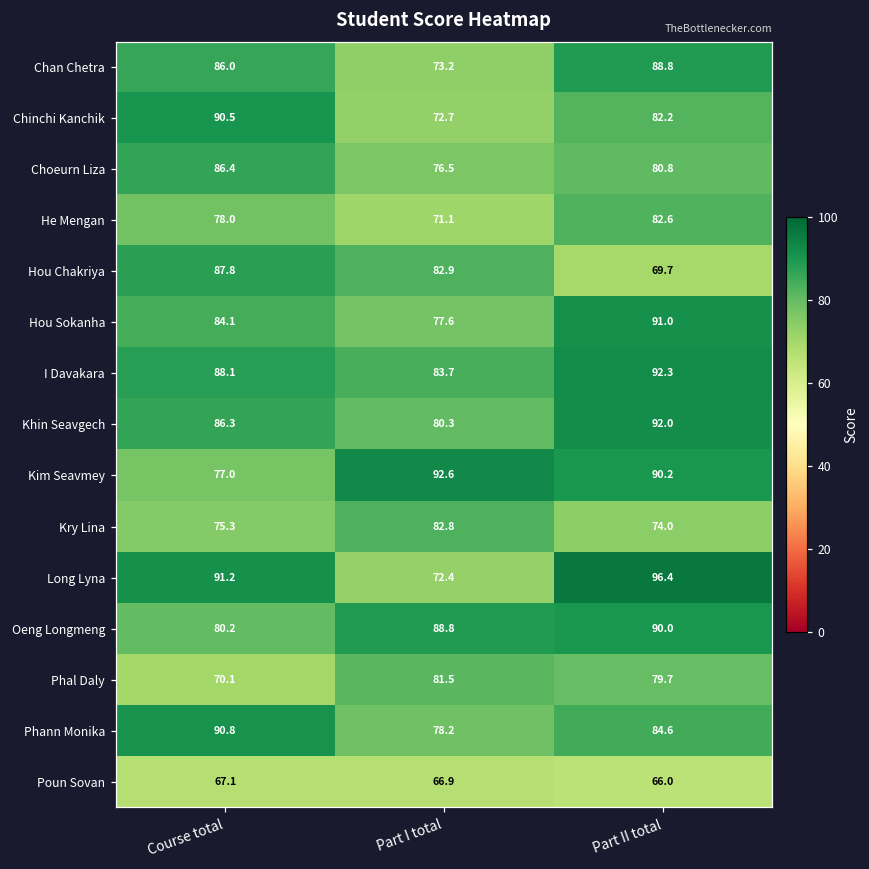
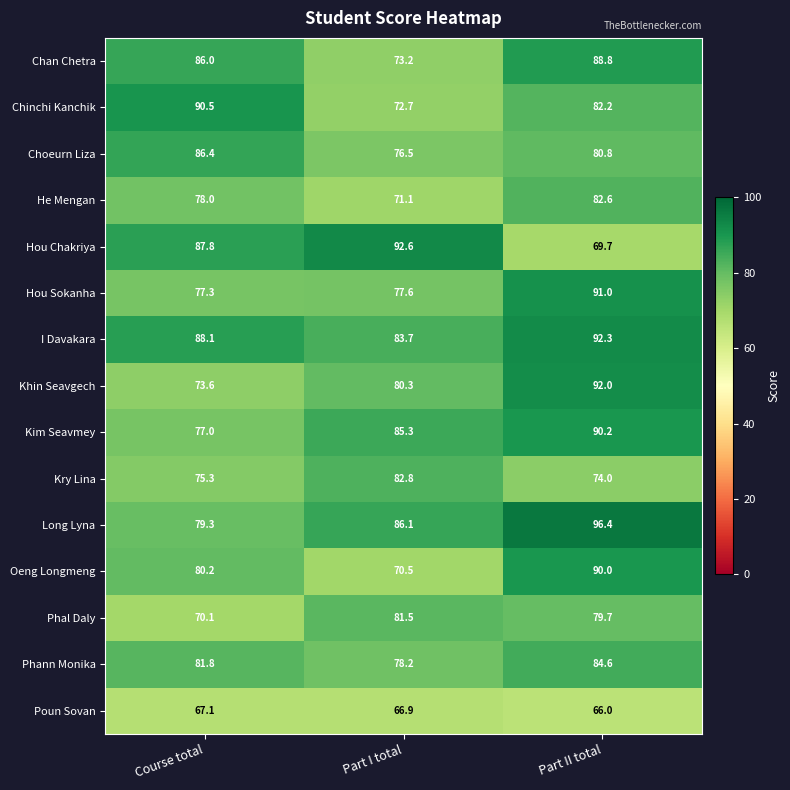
  {
    "Chan Chetra": {
      "Course total": 86.0,
      "Part I total": 73.2,
      "Part II total": 88.8
    },
    "Chinchi Kanchik": {
      "Course total": 90.5,
      "Part I total": 72.7,
      "Part II total": 82.2
    },
    "Choeurn Liza": {
      "Course total": 86.4,
      "Part I total": 76.5,
      "Part II total": 80.8
    },
    "He Mengan": {
      "Course total": 78.0,
      "Part I total": 71.1,
      "Part II total": 82.6
    },
    "Hou Chakriya": {
      "Course total": 87.8,
-     "Part I total": 82.9,
+     "Part I total": 92.6,
      "Part II total": 69.7
    },
    "Hou Sokanha": {
-     "Course total": 84.1,
+     "Course total": 77.3,
      "Part I total": 77.6,
      "Part II total": 91.0
    },
    "I Davakara": {
      "Course total": 88.1,
      "Part I total": 83.7,
      "Part II total": 92.3
    },
    "Khin Seavgech": {
-     "Course total": 86.3,
+     "Course total": 73.6,
      "Part I total": 80.3,
      "Part II total": 92.0
    },
    "Kim Seavmey": {
      "Course total": 77.0,
-     "Part I total": 92.6,
+     "Part I total": 85.3,
      "Part II total": 90.2
    },
    "Kry Lina": {
      "Course total": 75.3,
      "Part I total": 82.8,
      "Part II total": 74.0
    },
    "Long Lyna": {
-     "Course total": 91.2,
-     "Part I total": 72.4,
+     "Course total": 79.3,
+     "Part I total": 86.1,
      "Part II total": 96.4
    },
    "Oeng Longmeng": {
      "Course total": 80.2,
-     "Part I total": 88.8,
+     "Part I total": 70.5,
      "Part II total": 90.0
    },
    "Phal Daly": {
      "Course total": 70.1,
      "Part I total": 81.5,
      "Part II total": 79.7
    },
    "Phann Monika": {
-     "Course total": 90.8,
+     "Course total": 81.8,
      "Part I total": 78.2,
      "Part II total": 84.6
    },
    "Poun Sovan": {
      "Course total": 67.1,
      "Part I total": 66.9,
      "Part II total": 66.0
    }
  }
